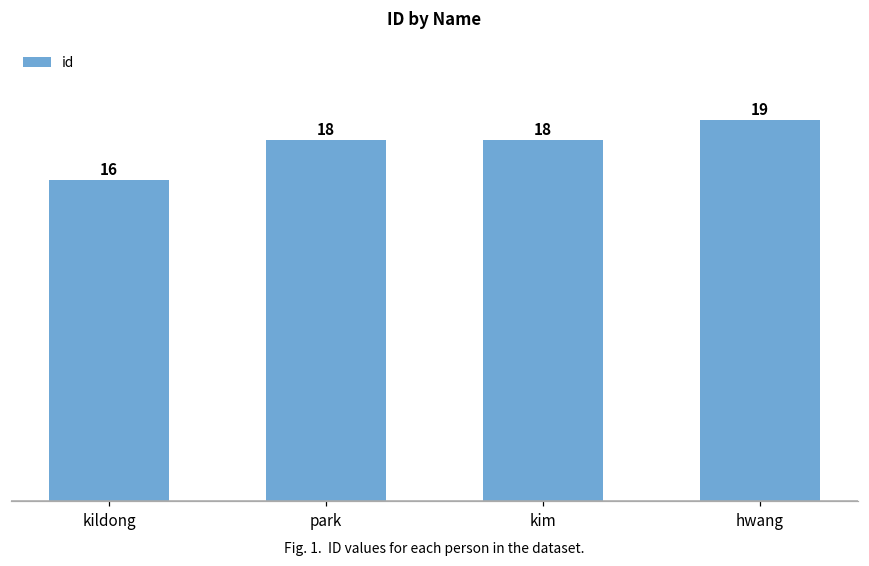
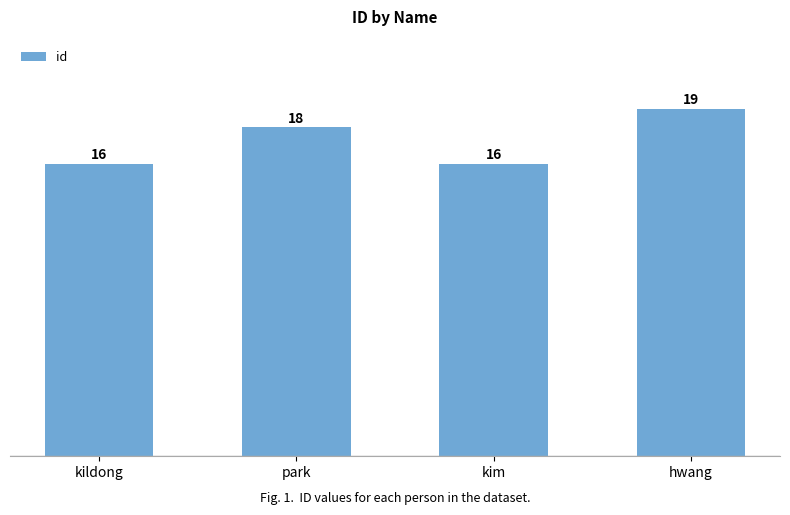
  {
    "kildong": 16,
    "park": 18,
-   "kim": 18,
+   "kim": 16,
    "hwang": 19
  }
